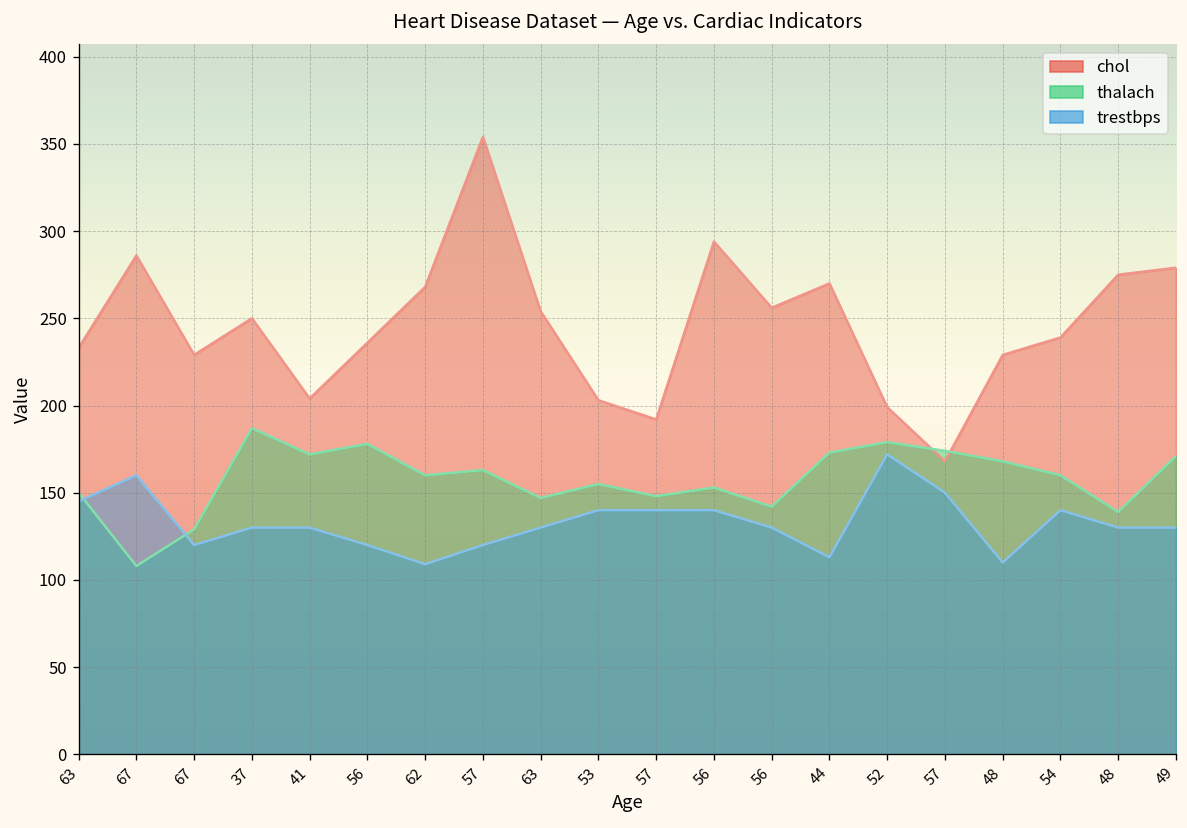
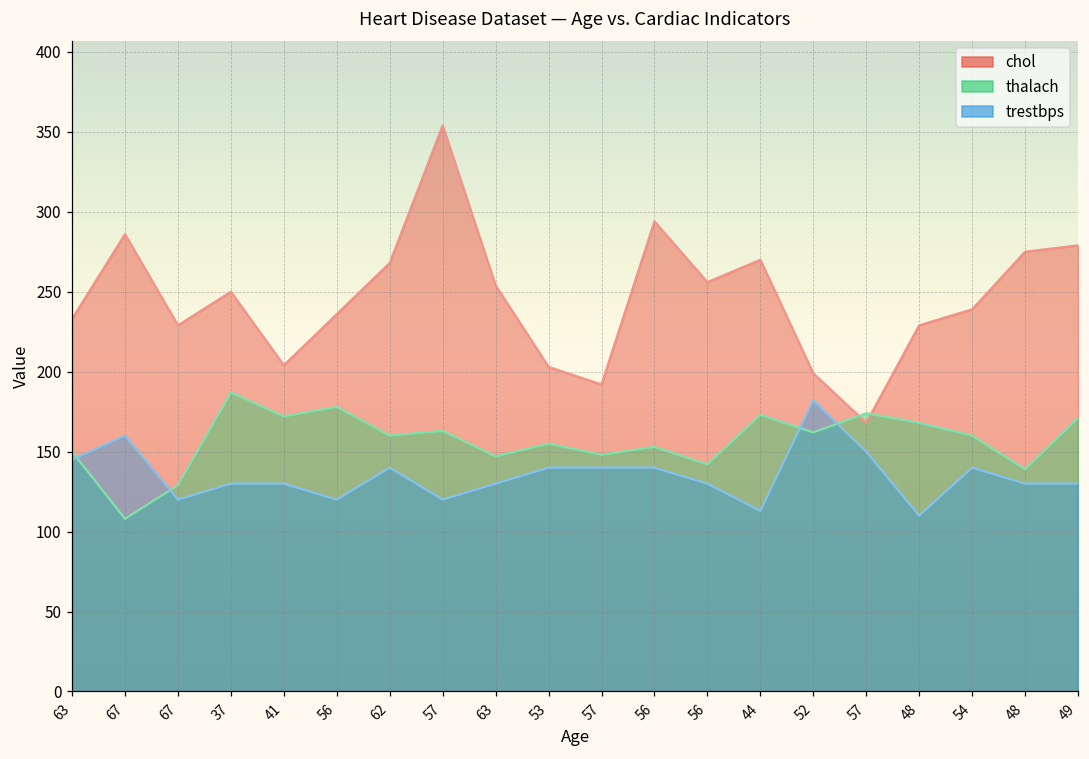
  {
    "chol": {
      "37": 250,
      "41": 204,
      "62": 268,
      "53": 203,
      "44": 270,
      "52": 199,
      "54": 239,
      "49": 279
    },
    "thalach": {
      "37": 187,
      "41": 172,
      "62": 160,
      "53": 155,
      "44": 173,
-     "52": 179,
+     "52": 162,
      "54": 160,
      "49": 171
    },
    "trestbps": {
      "37": 130,
      "41": 130,
-     "62": 109,
+     "62": 140,
      "53": 140,
      "44": 113,
-     "52": 172,
+     "52": 182,
      "54": 140,
      "49": 130
    }
  }
